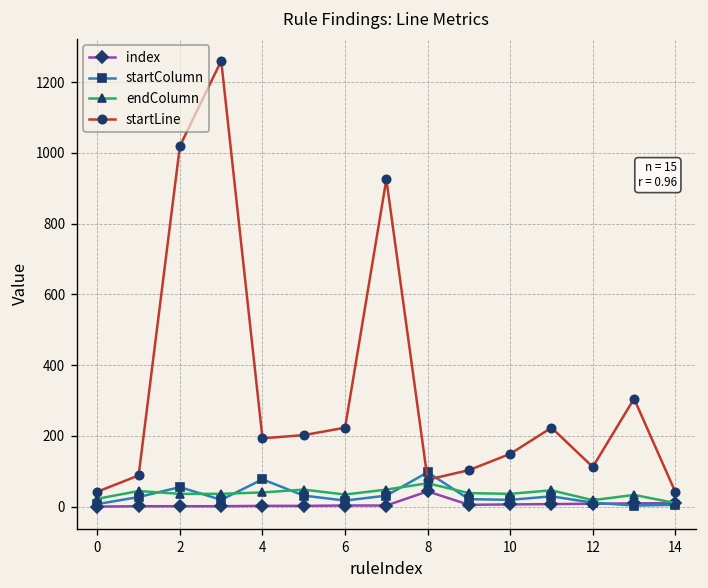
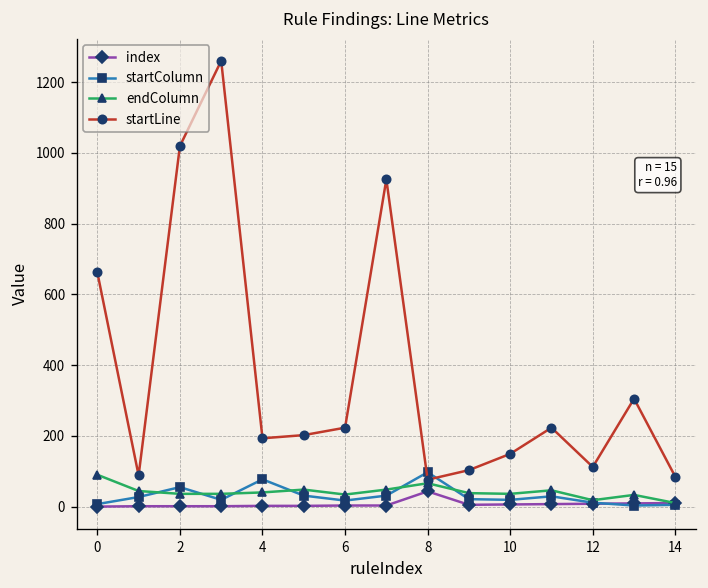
  {
    "index": {
      "2": 0,
      "4": 0,
      "6": 0,
      "8": 40,
      "10": 10
    },
    "startColumn": {
      "2": 60,
      "4": 80,
      "6": 20,
      "8": 100,
      "10": 20
    },
    "endColumn": {
-     "0": 20,
+     "0": 90,
      "2": 40,
      "4": 40,
      "6": 30,
      "8": 70,
      "10": 40
    },
    "startLine": {
-     "0": 40,
+     "0": 660,
      "2": 1020,
      "4": 190,
      "6": 220,
      "8": 80,
      "10": 150,
      "12": 110,
-     "14": 40
+     "14": 80
    }
  }
